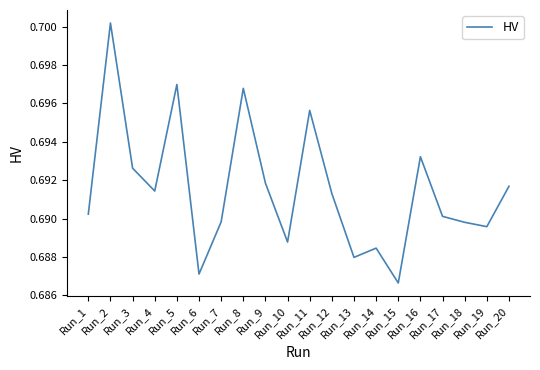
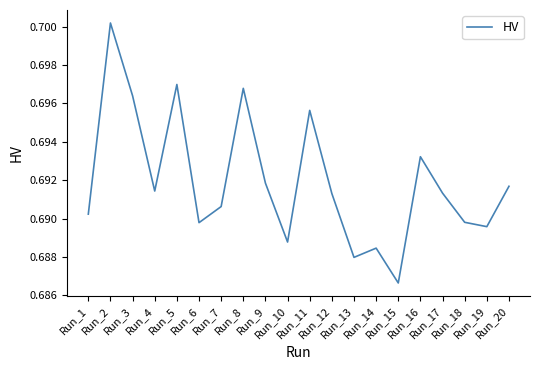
  {
    "Run_1": 0.6902,
    "Run_2": 0.7002,
-   "Run_3": 0.6926,
+   "Run_3": 0.6964,
    "Run_4": 0.6914,
    "Run_5": 0.6970,
-   "Run_6": 0.6871,
-   "Run_7": 0.6898,
+   "Run_6": 0.6898,
+   "Run_7": 0.6906,
    "Run_8": 0.6968,
    "Run_9": 0.6918,
    "Run_10": 0.6888,
    "Run_11": 0.6956,
    "Run_12": 0.6913,
    "Run_13": 0.6880,
    "Run_14": 0.6885,
    "Run_15": 0.6866,
    "Run_16": 0.6932,
-   "Run_17": 0.6901,
+   "Run_17": 0.6913,
    "Run_18": 0.6898,
    "Run_19": 0.6896,
    "Run_20": 0.6917
  }
